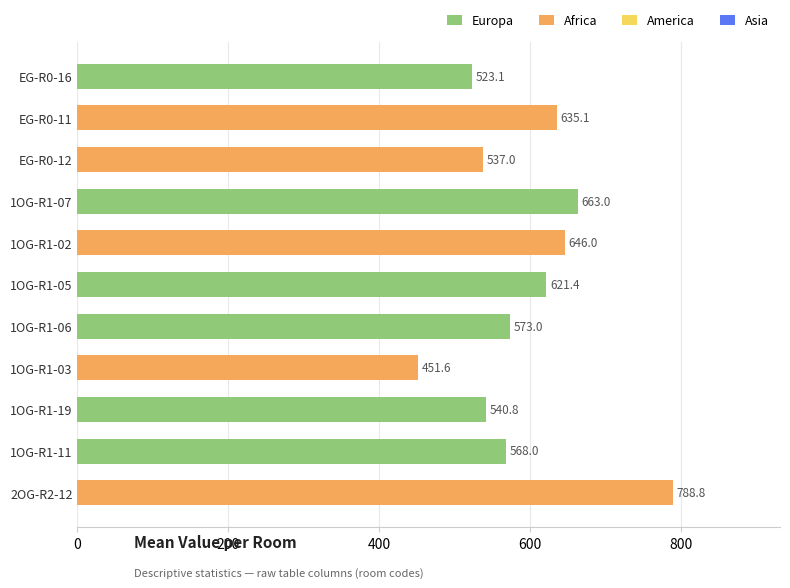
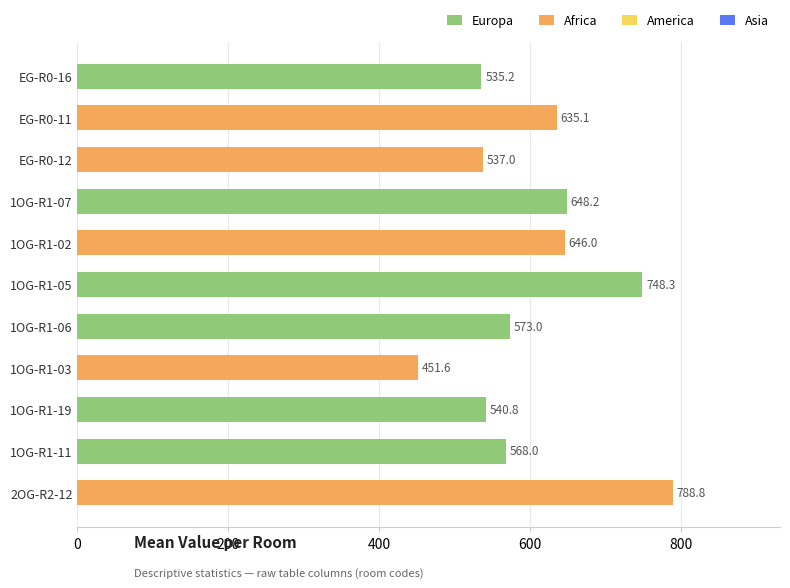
  {
-   "EG-R0-16": 523.1,
+   "EG-R0-16": 535.2,
    "EG-R0-11": 635.1,
    "EG-R0-12": 537.0,
-   "1OG-R1-07": 663.0,
+   "1OG-R1-07": 648.2,
    "1OG-R1-02": 646.0,
-   "1OG-R1-05": 621.4,
+   "1OG-R1-05": 748.3,
    "1OG-R1-06": 573.0,
    "1OG-R1-03": 451.6,
    "1OG-R1-19": 540.8,
    "1OG-R1-11": 568.0,
    "2OG-R2-12": 788.8
  }
